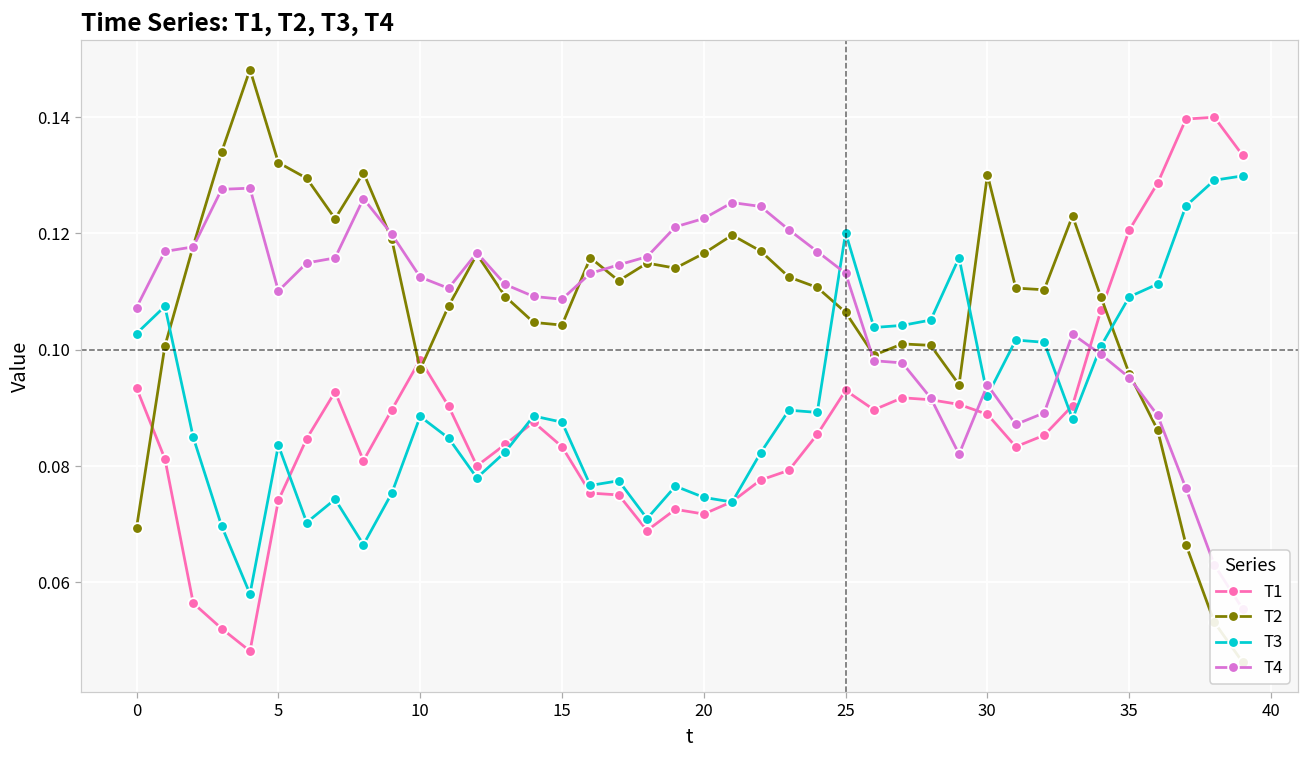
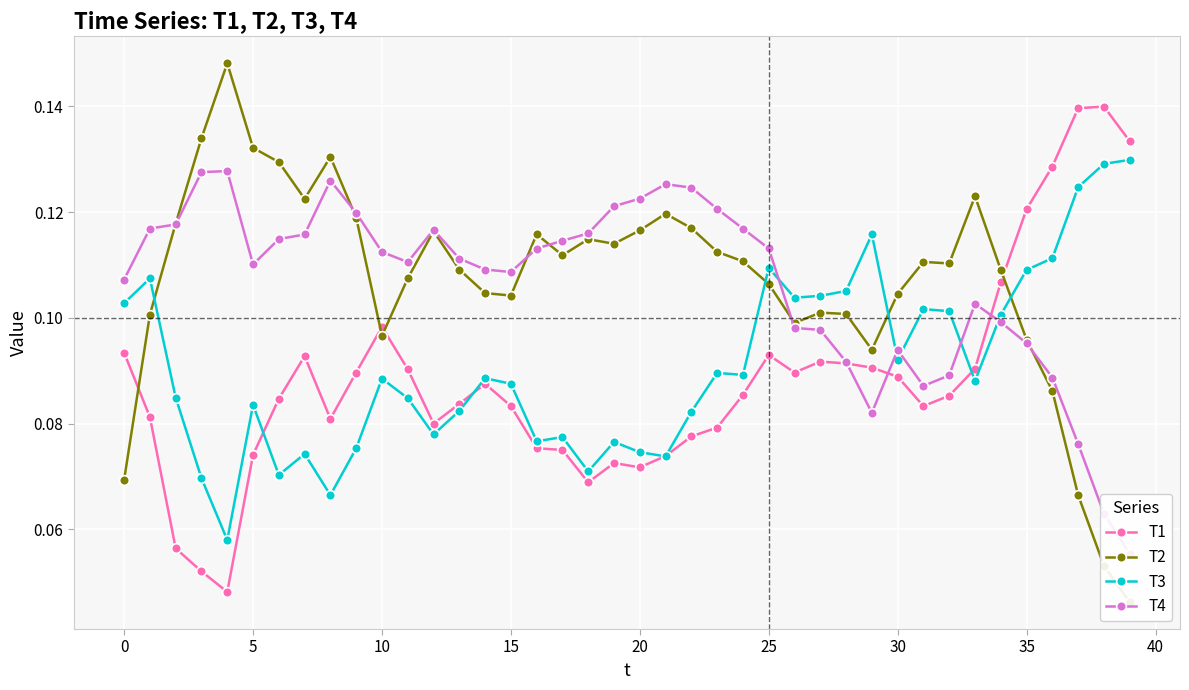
  {
    "T2": {
      "0": 0.069,
      "5": 0.132,
      "10": 0.097,
      "15": 0.104,
      "20": 0.117,
      "25": 0.106,
-     "30": 0.130,
+     "30": 0.105,
      "35": 0.096
    },
    "T3": {
      "0": 0.103,
      "5": 0.084,
      "10": 0.089,
      "15": 0.088,
      "20": 0.075,
-     "25": 0.120,
+     "25": 0.109,
      "30": 0.092,
      "35": 0.109
    }
  }
